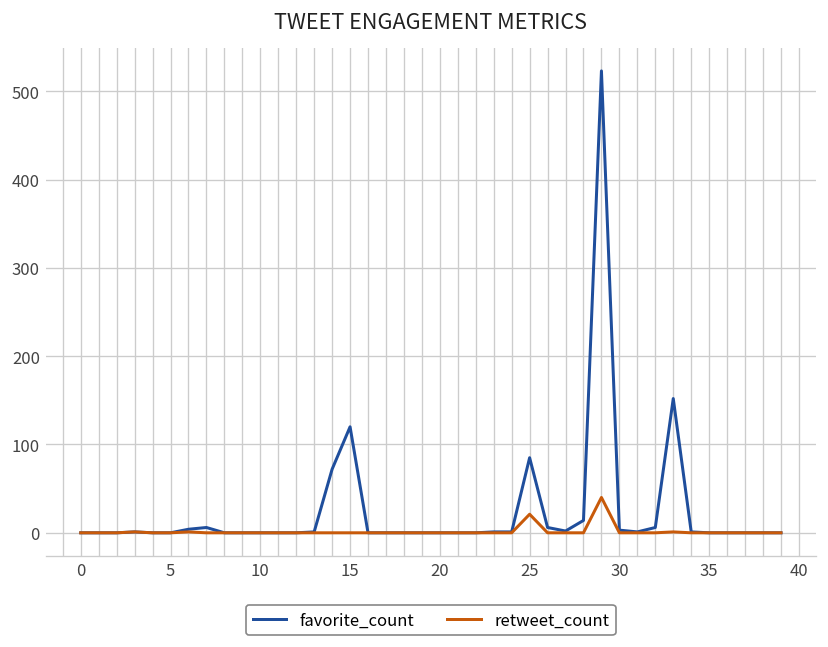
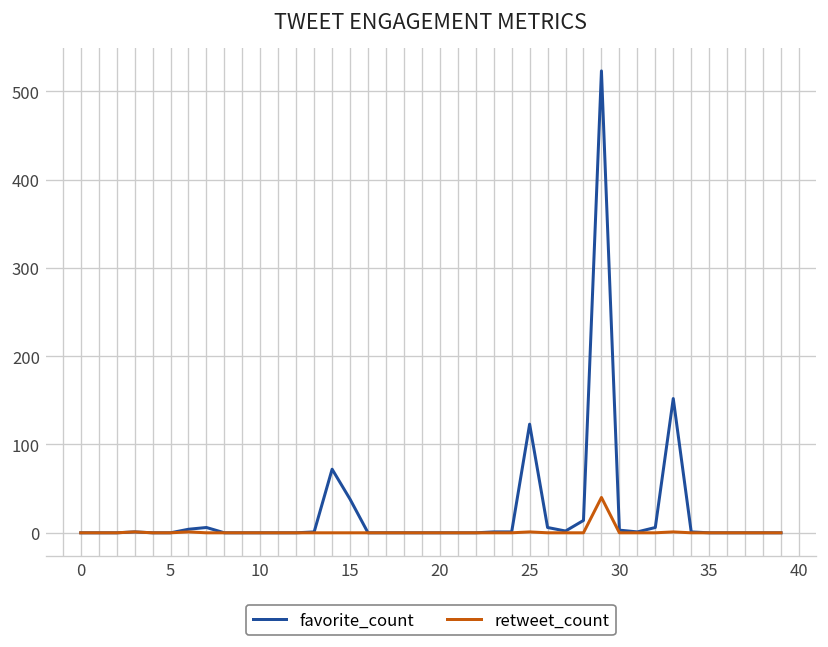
  {
    "favorite_count": {
-     "15": 120,
-     "25": 90
+     "15": 40,
+     "25": 120
    },
    "retweet_count": {
      "15": 0,
-     "25": 20
+     "25": 0
    }
  }
